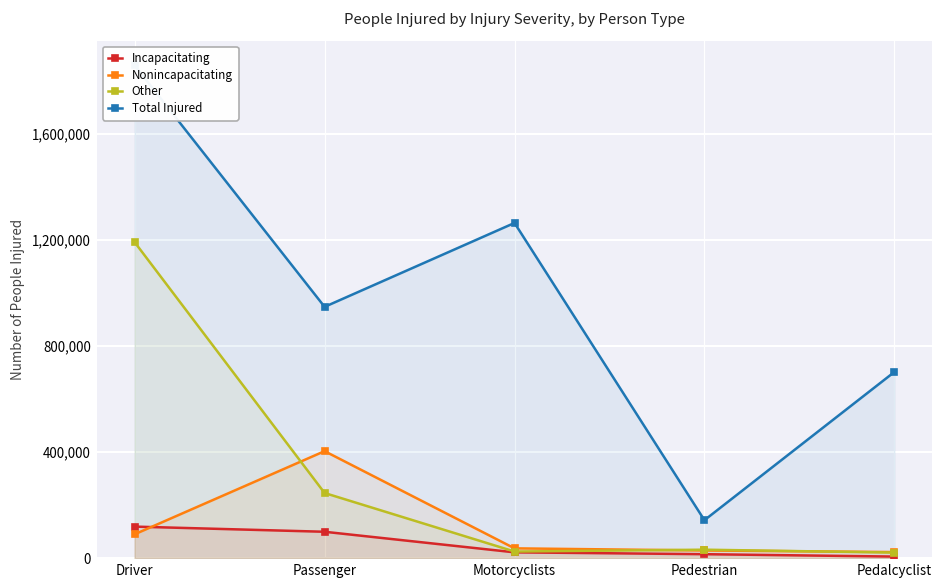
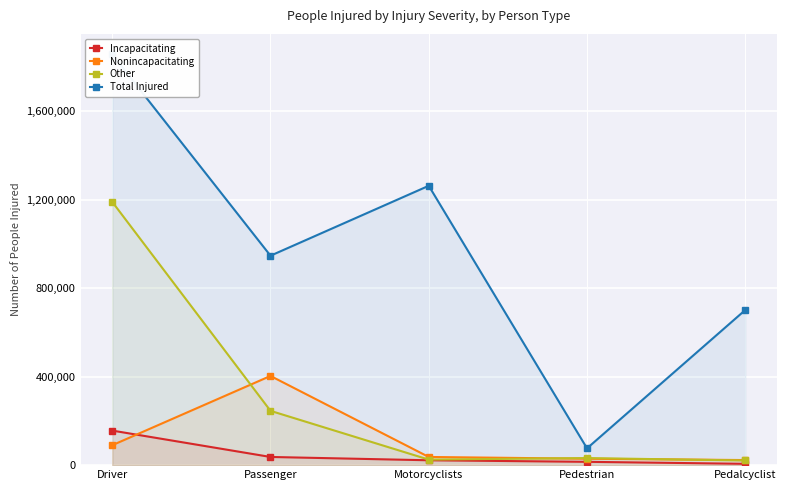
  {
    "Incapacitating": {
-     "Driver": "120,000",
-     "Passenger": "100,000",
+     "Driver": "160,000",
+     "Passenger": "40,000",
      "Pedestrian": "20,000",
      "Pedalcyclist": "10,000"
    },
    "Nonincapacitating": {
      "Driver": "90,000",
      "Passenger": "400,000",
      "Motorcyclists": "40,000"
    },
    "Other": {
      "Driver": "1,190,000",
      "Passenger": "250,000"
    },
    "Total Injured": {
      "Passenger": "950,000",
      "Motorcyclists": "1,260,000",
-     "Pedestrian": "140,000",
+     "Pedestrian": "80,000",
      "Pedalcyclist": "700,000"
    }
  }
